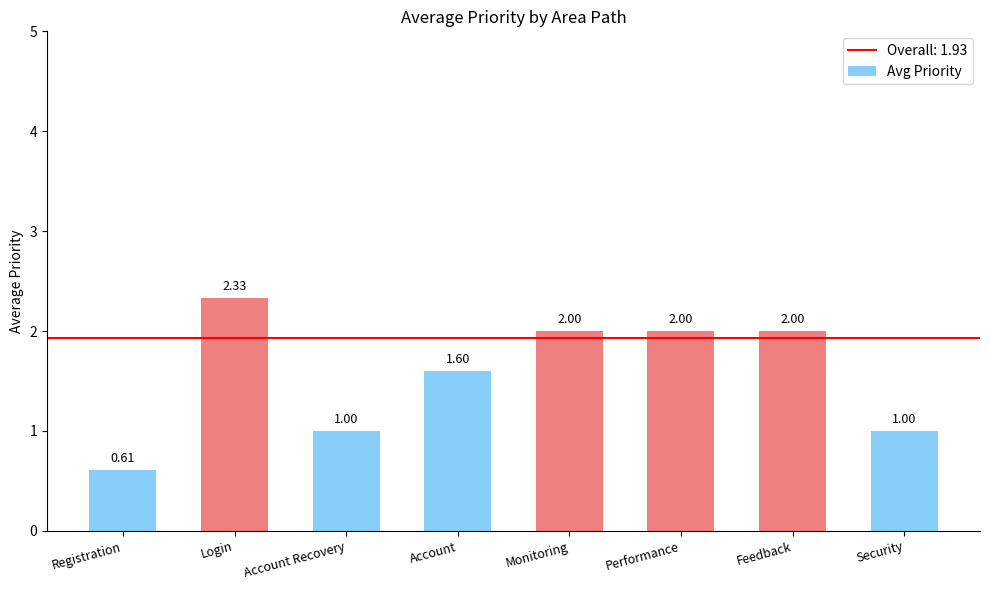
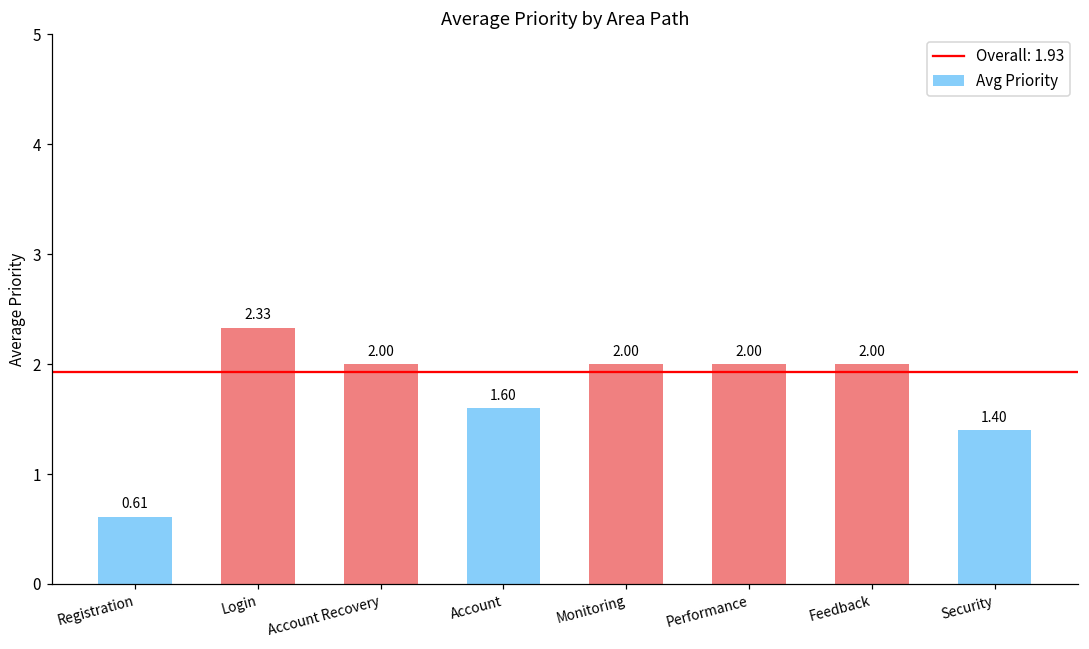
  {
    "Registration": 0.61,
    "Login": 2.33,
-   "Account Recovery": 1.00,
+   "Account Recovery": 2.00,
    "Account": 1.60,
    "Monitoring": 2.00,
    "Performance": 2.00,
    "Feedback": 2.00,
-   "Security": 1.00
+   "Security": 1.40
  }
